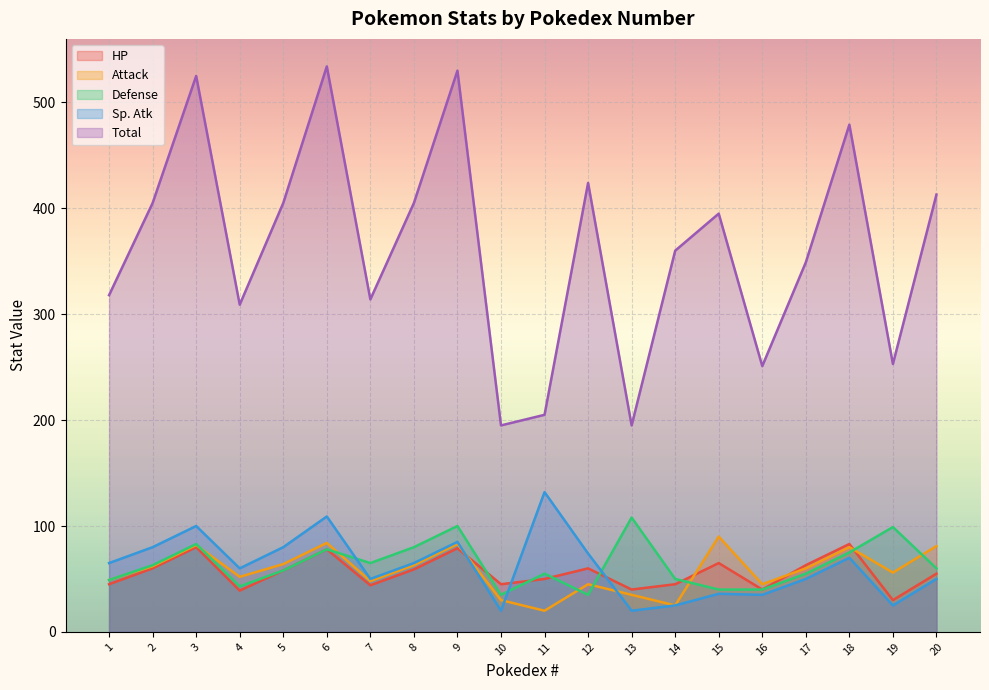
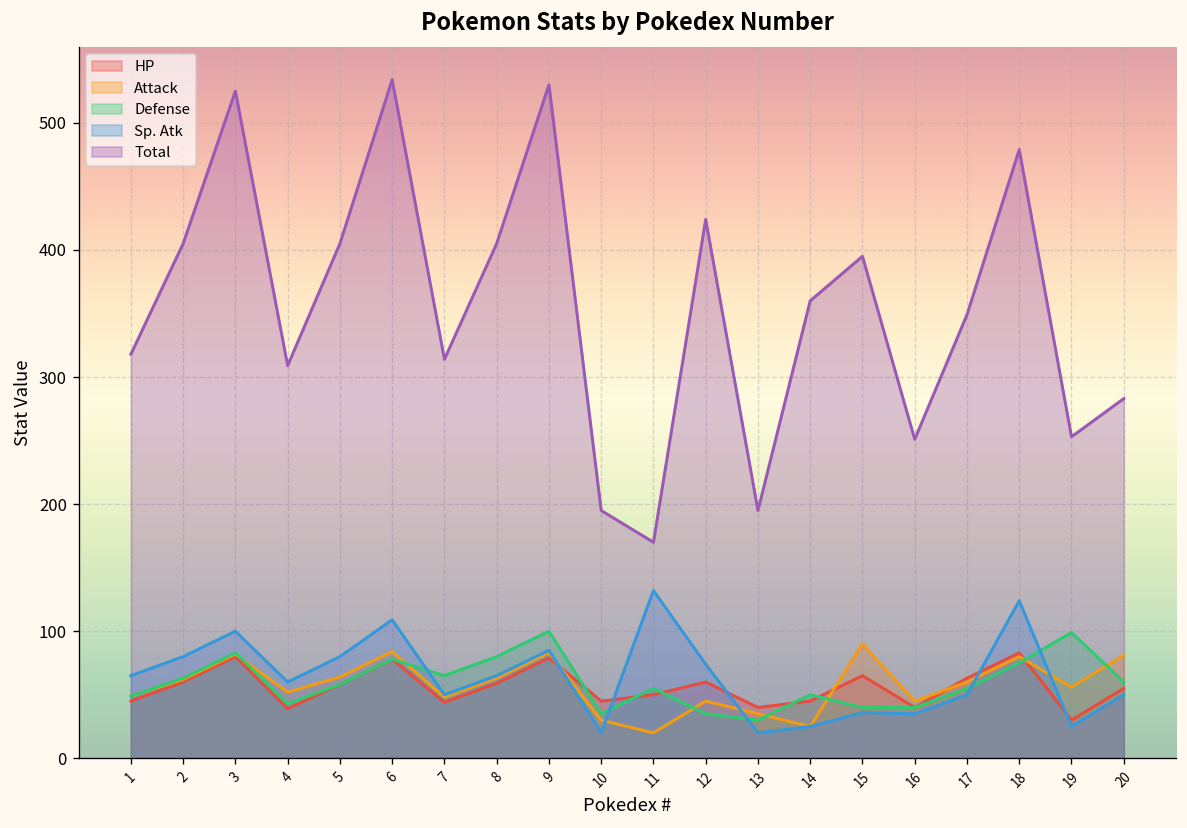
  {
    "Defense": {
      "4": 43,
      "7": 65,
      "8": 80,
      "9": 100,
      "10": 35,
      "11": 55,
      "12": 35,
-     "13": 108,
+     "13": 30,
      "14": 50,
      "15": 40,
      "17": 55,
      "18": 75,
      "19": 99,
      "20": 60
    },
    "Sp. Atk": {
      "1": 65,
      "2": 80,
      "3": 100,
      "4": 60,
      "5": 80,
      "6": 109,
      "10": 20,
      "11": 132,
      "12": 74,
      "13": 20,
      "15": 36,
      "16": 35,
      "17": 50,
-     "18": 70,
+     "18": 124,
      "19": 25,
      "20": 50
    },
    "Total": {
      "1": 318,
      "2": 405,
      "3": 525,
      "4": 309,
      "5": 405,
      "6": 534,
      "7": 314,
      "8": 405,
      "9": 530,
      "10": 195,
-     "11": 205,
+     "11": 170,
      "12": 424,
      "13": 195,
      "14": 360,
      "15": 395,
      "16": 251,
      "17": 349,
      "18": 479,
      "19": 253,
-     "20": 413
+     "20": 283
    }
  }
